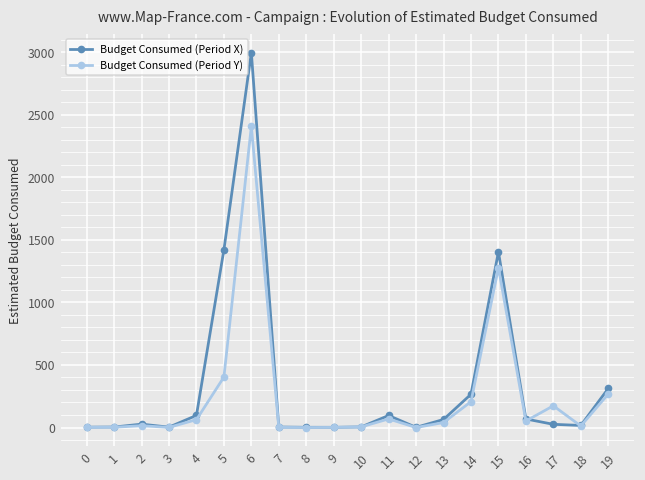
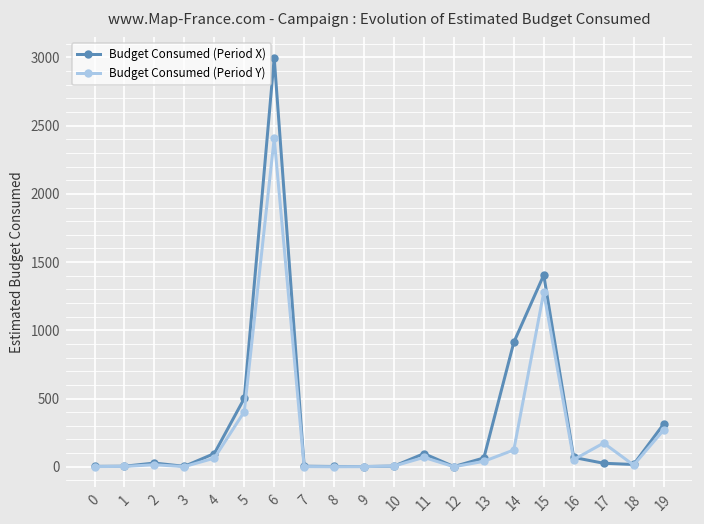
  {
    "Budget Consumed (Period X)": {
      "4": 100,
-     "5": 1420,
+     "5": 500,
      "6": 3000,
      "11": 100,
      "13": 60,
-     "14": 270,
+     "14": 910,
      "15": 1410,
      "17": 30,
      "19": 310
    },
    "Budget Consumed (Period Y)": {
      "4": 60,
      "5": 400,
      "6": 2410,
      "11": 70,
      "13": 40,
-     "14": 210,
+     "14": 120,
      "15": 1280,
      "17": 170,
      "19": 270
    }
  }
